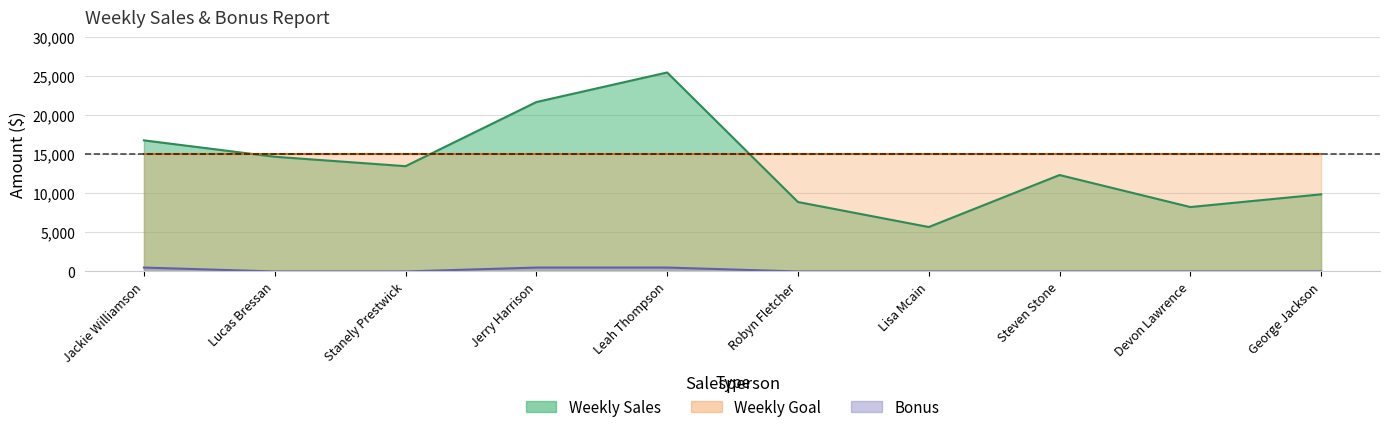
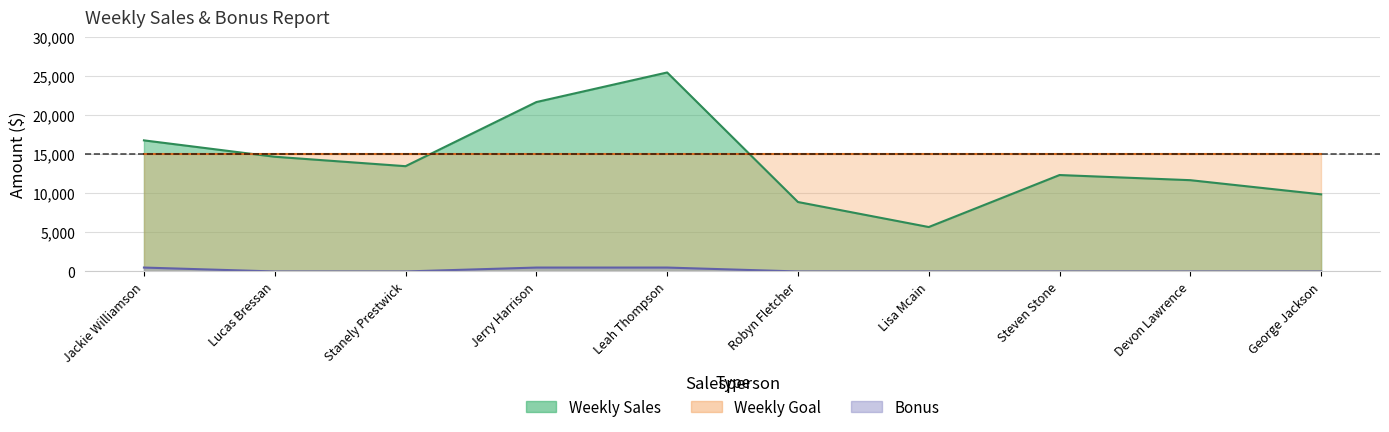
  {
    "Weekly Sales": {
      "Jackie Williamson": "17,000",
      "Stanely Prestwick": "13,000",
      "Jerry Harrison": "22,000",
      "Leah Thompson": "25,000",
      "Robyn Fletcher": "9,000",
      "Lisa Mcain": "6,000",
      "Steven Stone": "12,000",
-     "Devon Lawrence": "8,000",
+     "Devon Lawrence": "12,000",
      "George Jackson": "10,000"
    },
    "Weekly Goal": {
      "Jackie Williamson": "15,000",
      "Stanely Prestwick": "15,000",
      "Jerry Harrison": "15,000",
      "Leah Thompson": "15,000",
      "Robyn Fletcher": "15,000",
      "Lisa Mcain": "15,000",
      "Steven Stone": "15,000",
      "Devon Lawrence": "15,000",
      "George Jackson": "15,000"
    },
    "Bonus": {
      "Jackie Williamson": "1,000",
      "Lucas Bressan": "0",
      "Stanely Prestwick": "0",
      "Jerry Harrison": "1,000",
      "Leah Thompson": "1,000",
      "Robyn Fletcher": "0",
      "Lisa Mcain": "0",
      "Steven Stone": "0",
      "Devon Lawrence": "0",
      "George Jackson": "0"
    }
  }
